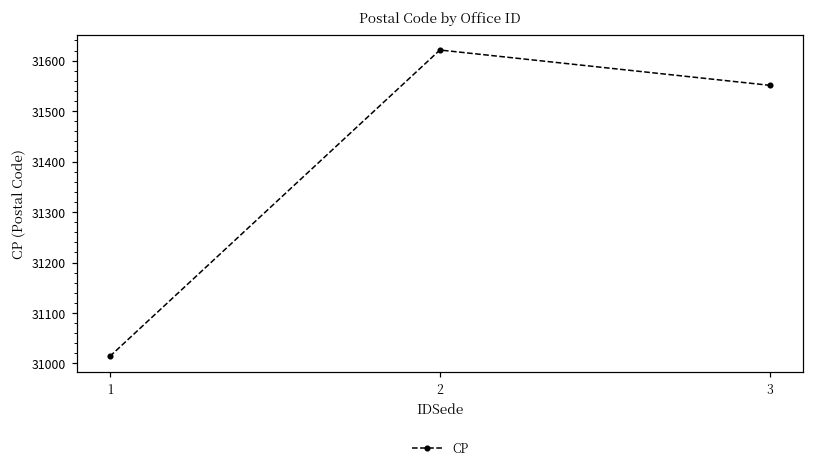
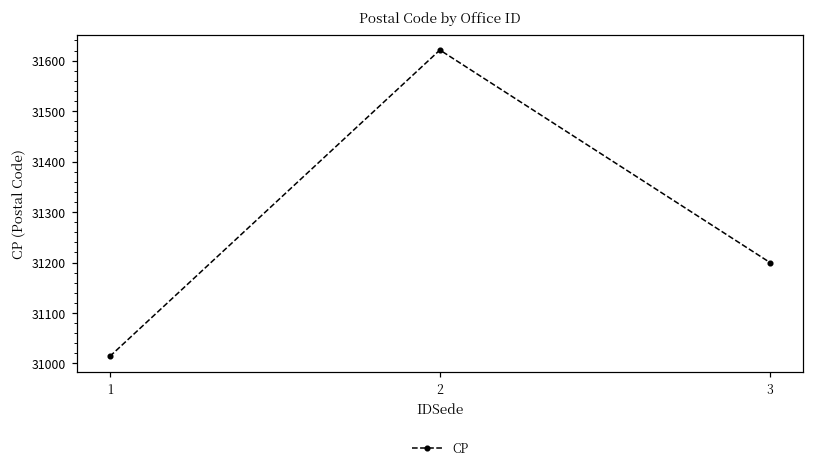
  {
    "1": 31010,
    "2": 31620,
-   "3": 31550
+   "3": 31200
  }
